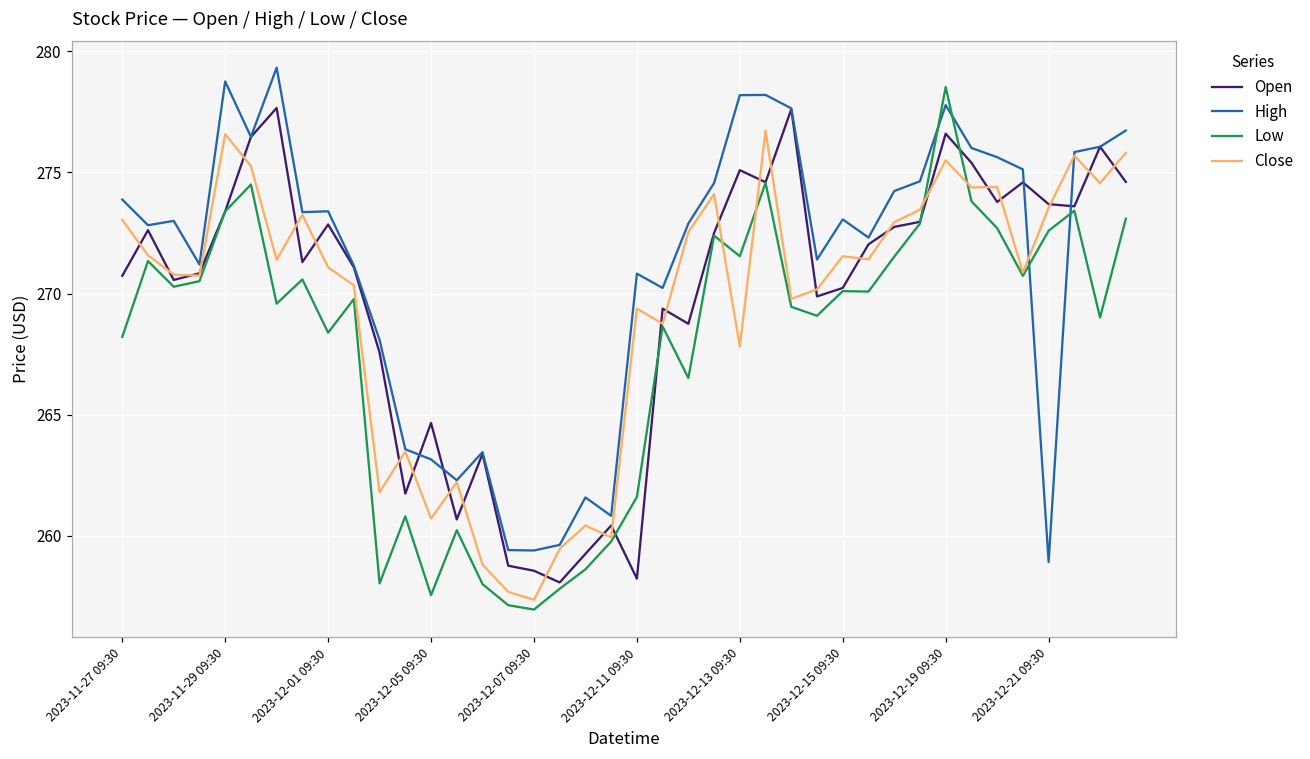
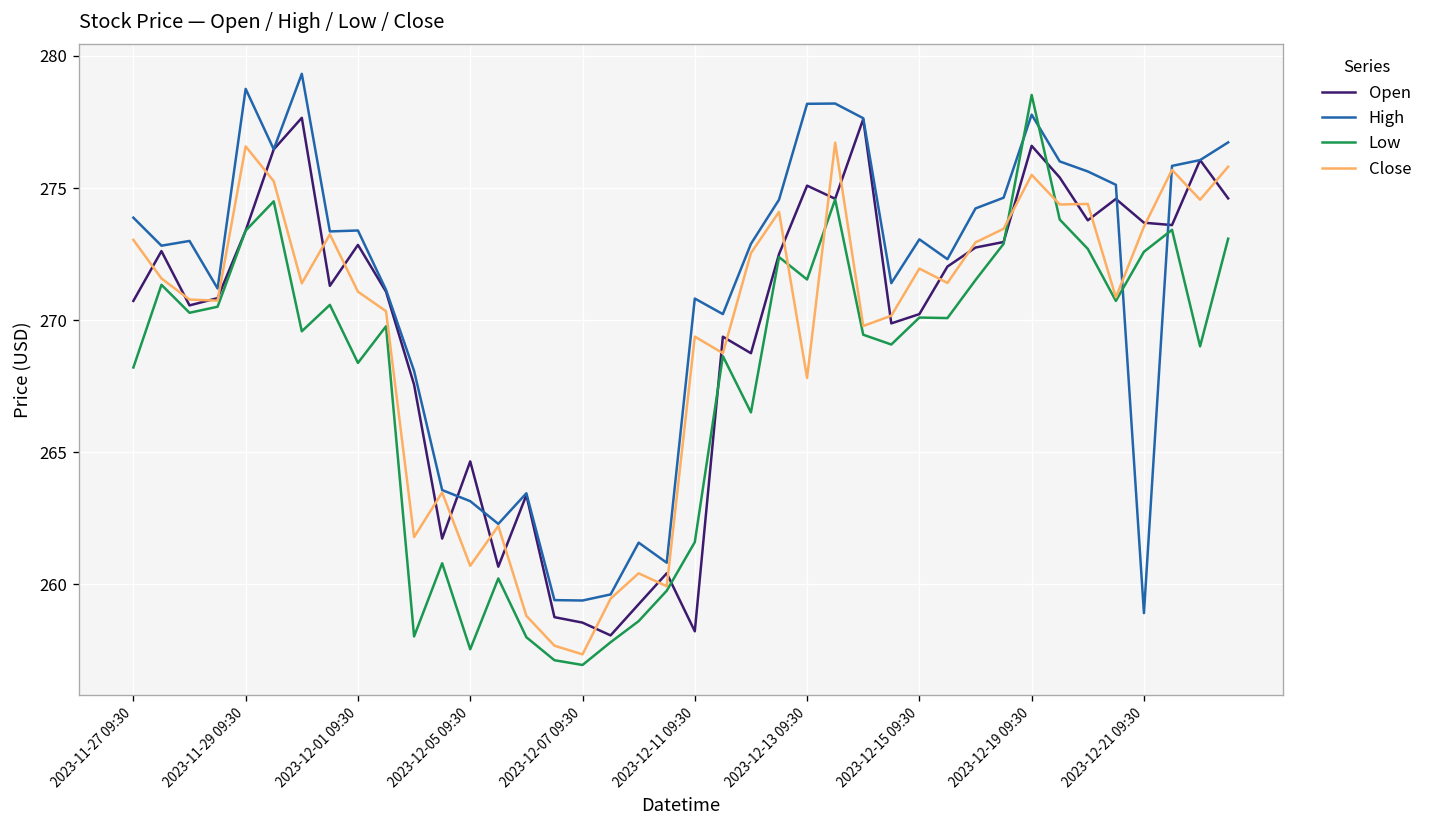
  {
    "Open": {
      "2023-11-27 09:30": 270.7,
      "2023-12-01 09:30": 272.9,
      "2023-12-05 09:30": 264.7,
      "2023-12-07 09:30": 258.6,
      "2023-12-11 09:30": 258.2,
      "2023-12-13 09:30": 275.1,
      "2023-12-15 09:30": 270.2,
      "2023-12-19 09:30": 276.6,
      "2023-12-21 09:30": 273.7
    },
    "High": {
      "2023-11-27 09:30": 273.9,
      "2023-11-29 09:30": 278.8,
      "2023-12-01 09:30": 273.4,
      "2023-12-05 09:30": 263.1,
      "2023-12-07 09:30": 259.4,
      "2023-12-11 09:30": 270.8,
      "2023-12-13 09:30": 278.2,
      "2023-12-15 09:30": 273.1,
      "2023-12-19 09:30": 277.8,
      "2023-12-21 09:30": 258.9
    },
    "Low": {
      "2023-11-27 09:30": 268.2,
      "2023-12-01 09:30": 268.4,
      "2023-12-05 09:30": 257.5,
      "2023-12-07 09:30": 257.0,
      "2023-12-11 09:30": 261.6,
      "2023-12-13 09:30": 271.5,
      "2023-12-15 09:30": 270.1,
      "2023-12-19 09:30": 278.5,
      "2023-12-21 09:30": 272.6
    },
    "Close": {
      "2023-11-27 09:30": 273.0,
      "2023-11-29 09:30": 276.6,
      "2023-12-01 09:30": 271.1,
      "2023-12-05 09:30": 260.7,
      "2023-12-07 09:30": 257.4,
      "2023-12-11 09:30": 269.4,
      "2023-12-13 09:30": 267.8,
-     "2023-12-15 09:30": 271.5,
+     "2023-12-15 09:30": 272.0,
      "2023-12-19 09:30": 275.5,
      "2023-12-21 09:30": 273.5
    }
  }
